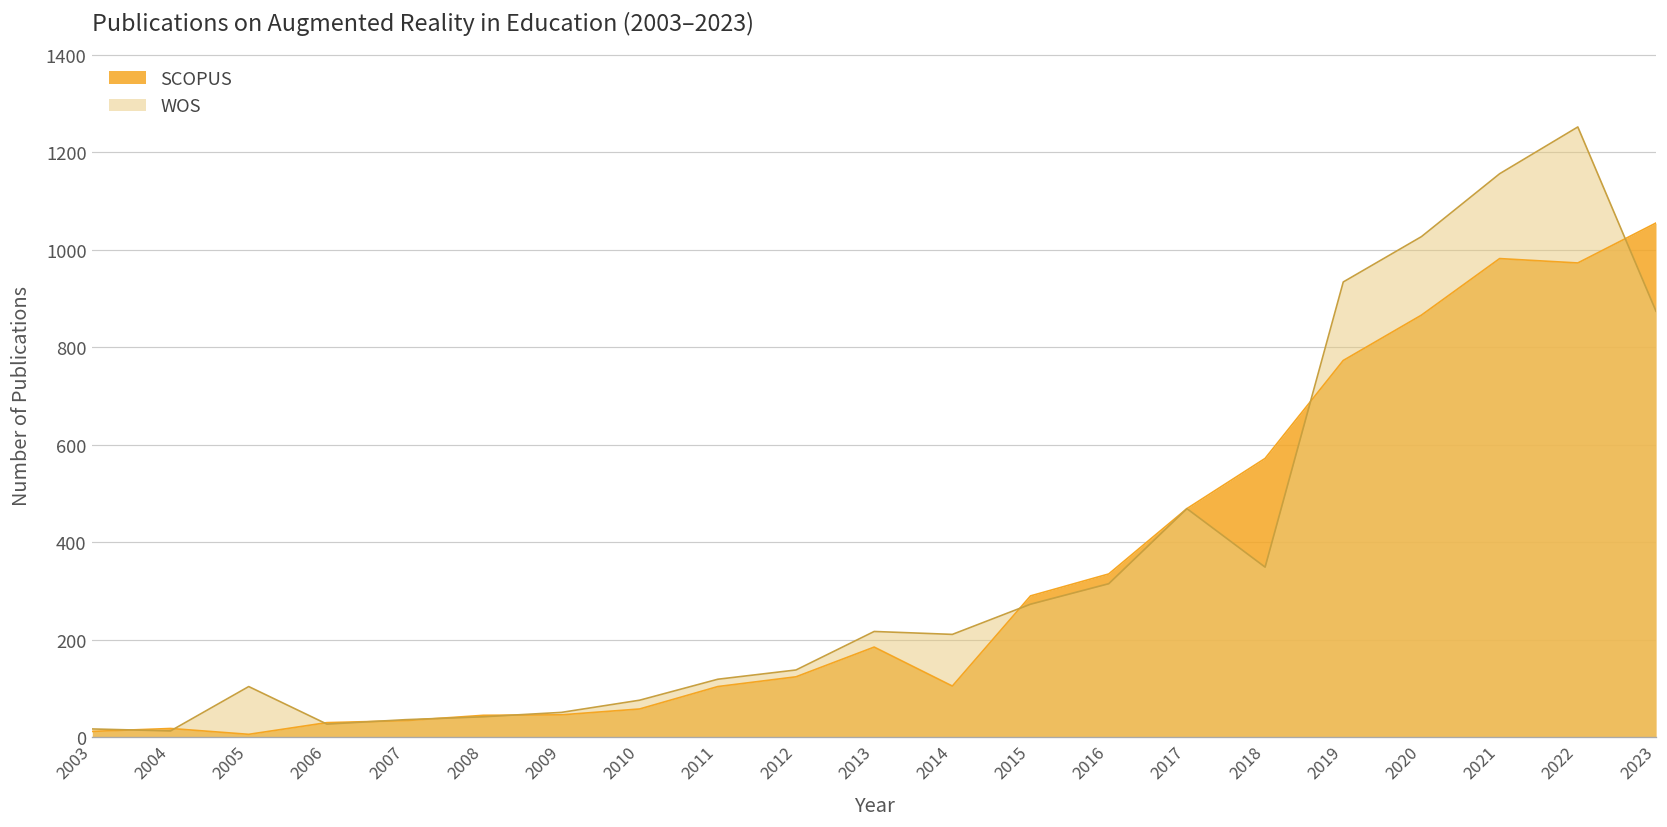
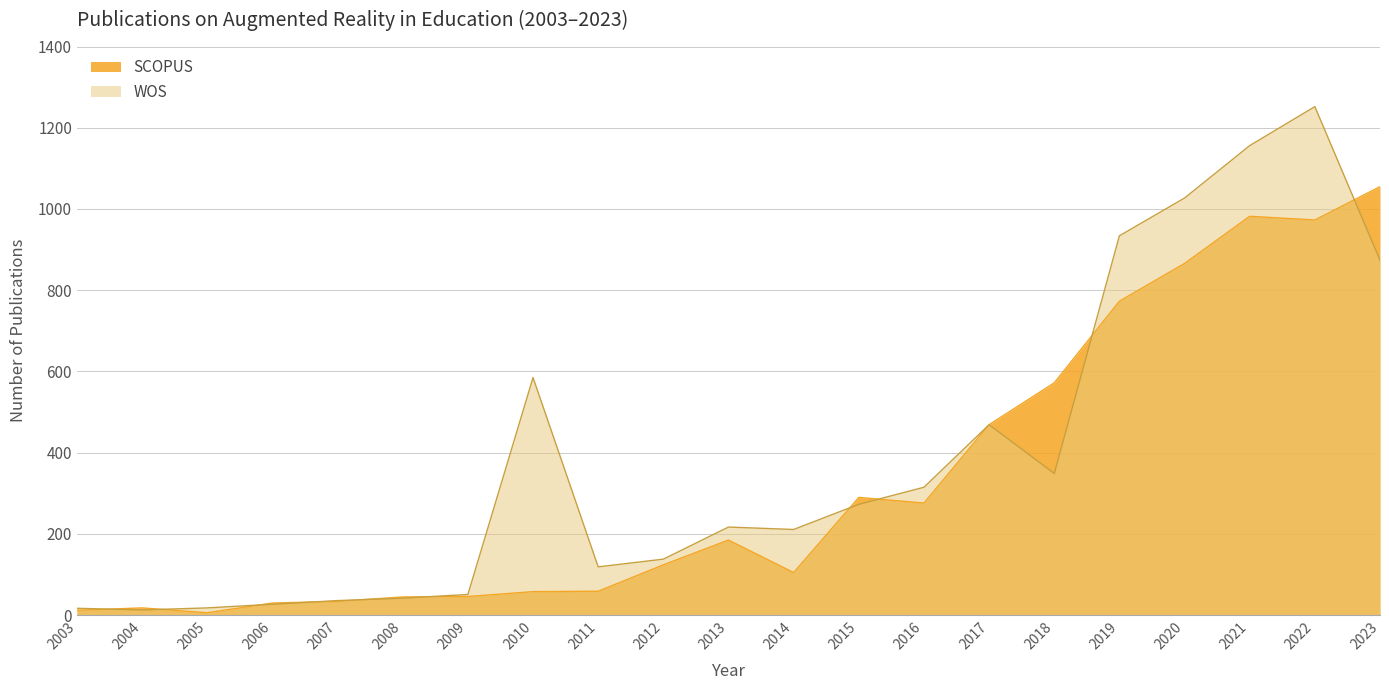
  {
    "SCOPUS": {
      "2005": 10,
      "2010": 60,
-     "2011": 100,
+     "2011": 60,
      "2012": 120,
      "2013": 190,
      "2014": 110,
      "2015": 290,
-     "2016": 340,
+     "2016": 280,
      "2018": 570,
      "2019": 770,
      "2020": 870,
      "2021": 980,
      "2022": 970,
      "2023": 1060
    },
    "WOS": {
-     "2005": 100,
-     "2010": 80,
+     "2005": 20,
+     "2010": 590,
      "2011": 120,
      "2012": 140,
      "2013": 220,
      "2014": 210,
      "2015": 270,
      "2016": 320,
      "2018": 350,
      "2019": 930,
      "2020": 1030,
      "2021": 1160,
      "2022": 1250,
      "2023": 870
    }
  }
